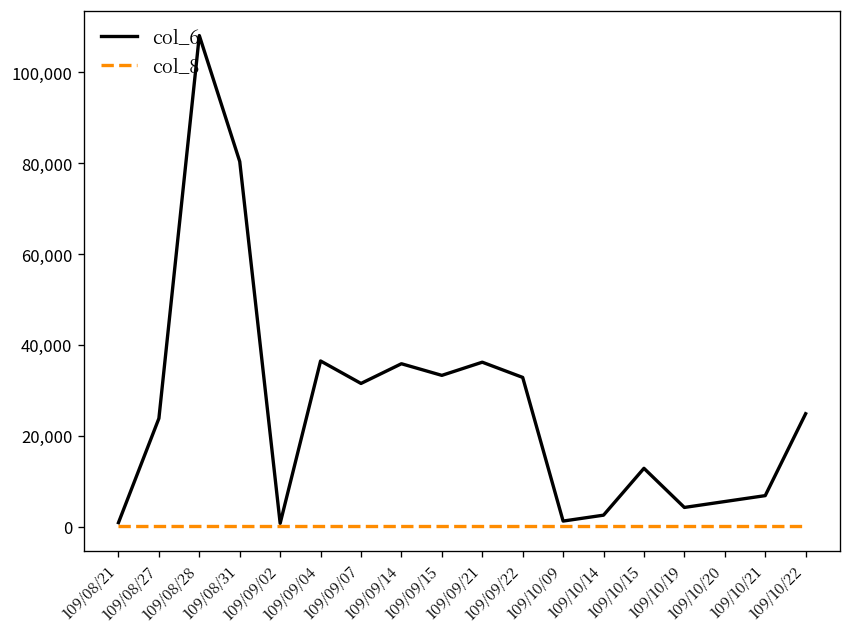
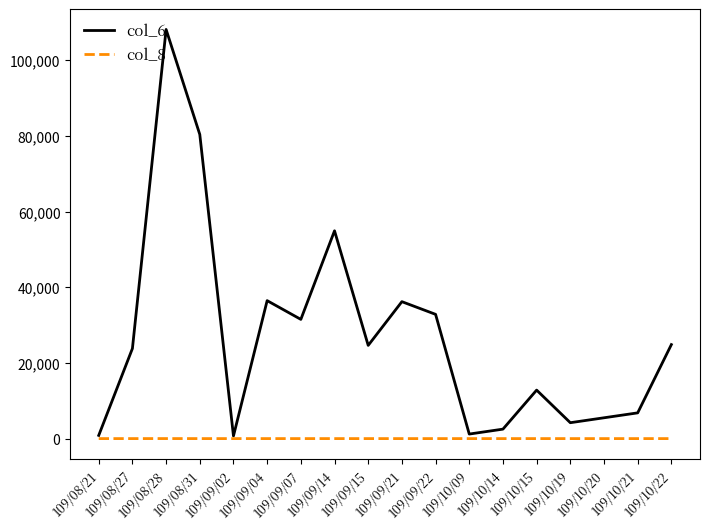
  {
    "col_6": {
      "109/08/21": "1,000",
      "109/08/27": "24,000",
      "109/08/28": "108,000",
      "109/08/31": "80,000",
      "109/09/02": "1,000",
      "109/09/04": "36,000",
      "109/09/07": "32,000",
-     "109/09/14": "36,000",
-     "109/09/15": "33,000",
+     "109/09/14": "55,000",
+     "109/09/15": "25,000",
      "109/09/21": "36,000",
      "109/09/22": "33,000",
      "109/10/09": "1,000",
      "109/10/14": "3,000",
      "109/10/15": "13,000",
      "109/10/19": "4,000",
      "109/10/20": "6,000",
      "109/10/21": "7,000",
      "109/10/22": "25,000"
    },
    "col_8": {
      "109/08/21": "0",
      "109/08/27": "0",
      "109/08/28": "0",
      "109/08/31": "0",
      "109/09/02": "0",
      "109/09/04": "0",
      "109/09/07": "0",
      "109/09/14": "0",
      "109/09/15": "0",
      "109/09/21": "0",
      "109/09/22": "0",
      "109/10/09": "0",
      "109/10/14": "0",
      "109/10/15": "0",
      "109/10/19": "0",
      "109/10/20": "0",
      "109/10/21": "0",
      "109/10/22": "0"
    }
  }
